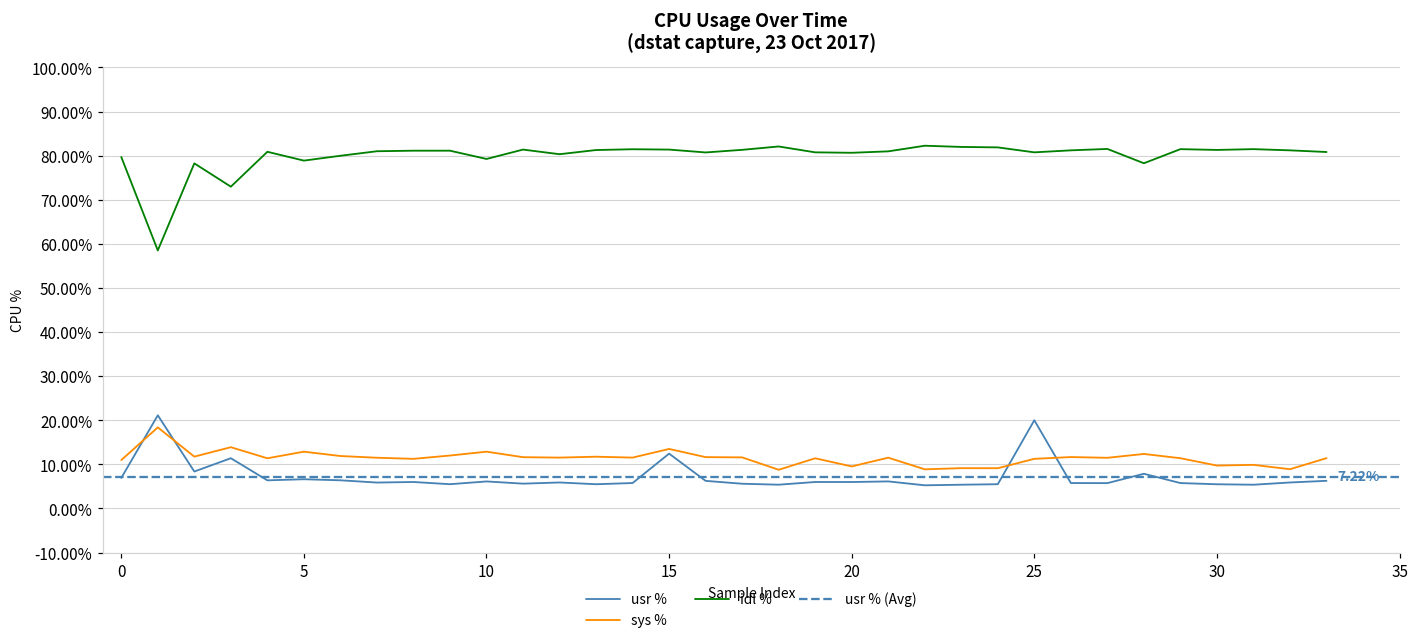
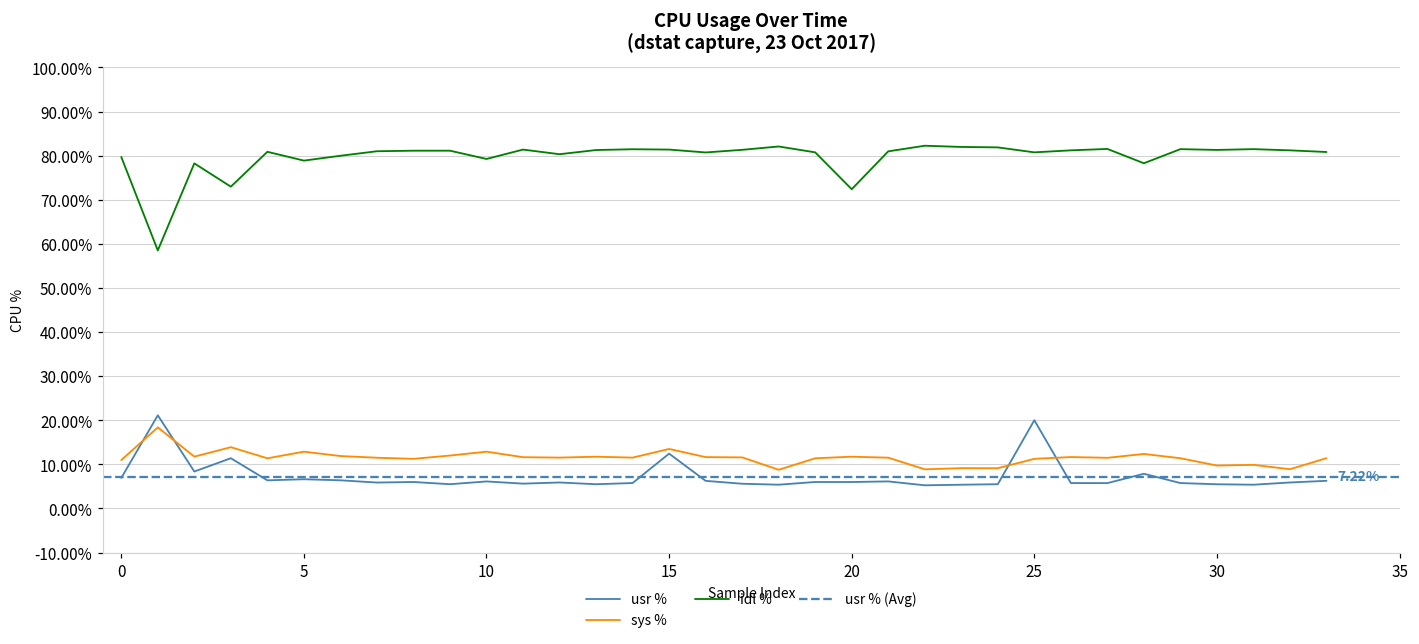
  {
    "usr %": {
      "0": "7%",
      "5": "7%",
      "10": "6%",
      "15": "12%",
      "20": "6%",
      "25": "20%",
      "30": "5%"
    },
    "sys %": {
      "0": "11%",
      "5": "13%",
      "10": "13%",
      "15": "13%",
-     "20": "10%",
+     "20": "12%",
      "25": "11%",
      "30": "10%"
    },
    "idl %": {
      "0": "80%",
      "5": "79%",
      "10": "79%",
      "15": "81%",
-     "20": "81%",
+     "20": "72%",
      "25": "81%",
      "30": "81%"
    }
  }
